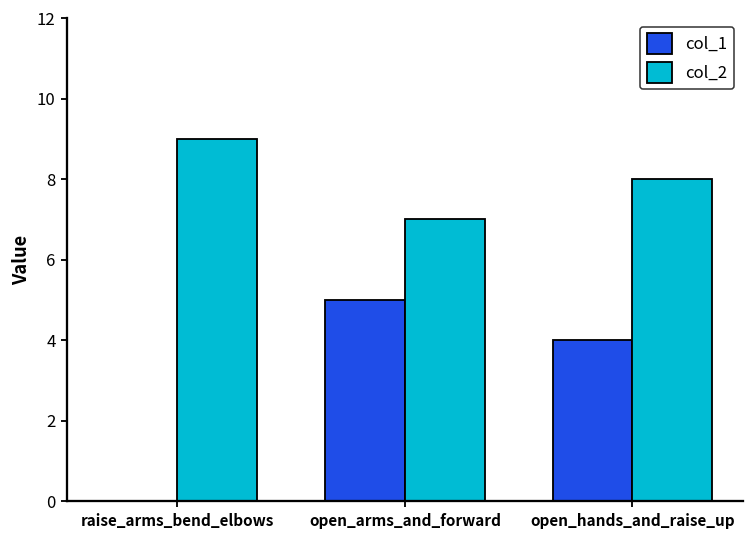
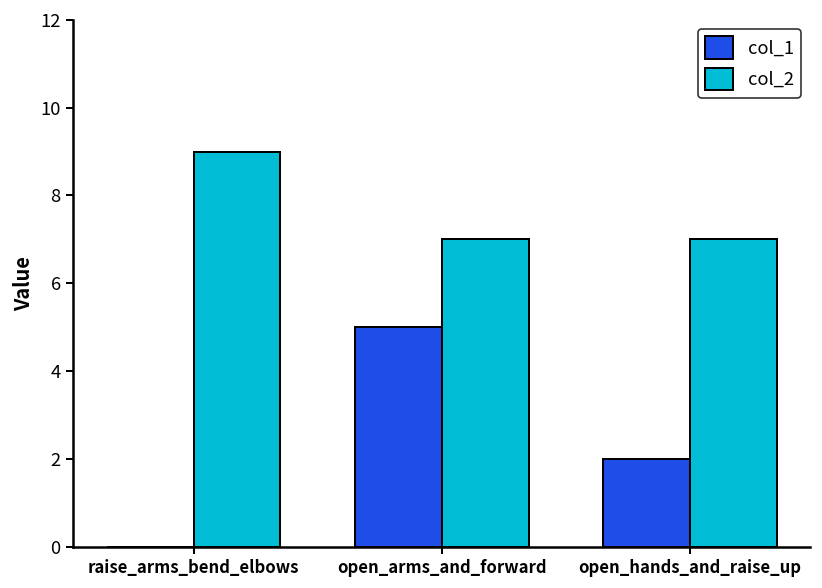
  {
    "col_1": {
      "raise_arms_bend_elbows": 0,
      "open_arms_and_forward": 5,
-     "open_hands_and_raise_up": 4
+     "open_hands_and_raise_up": 2
    },
    "col_2": {
      "raise_arms_bend_elbows": 9,
      "open_arms_and_forward": 7,
-     "open_hands_and_raise_up": 8
+     "open_hands_and_raise_up": 7
    }
  }
